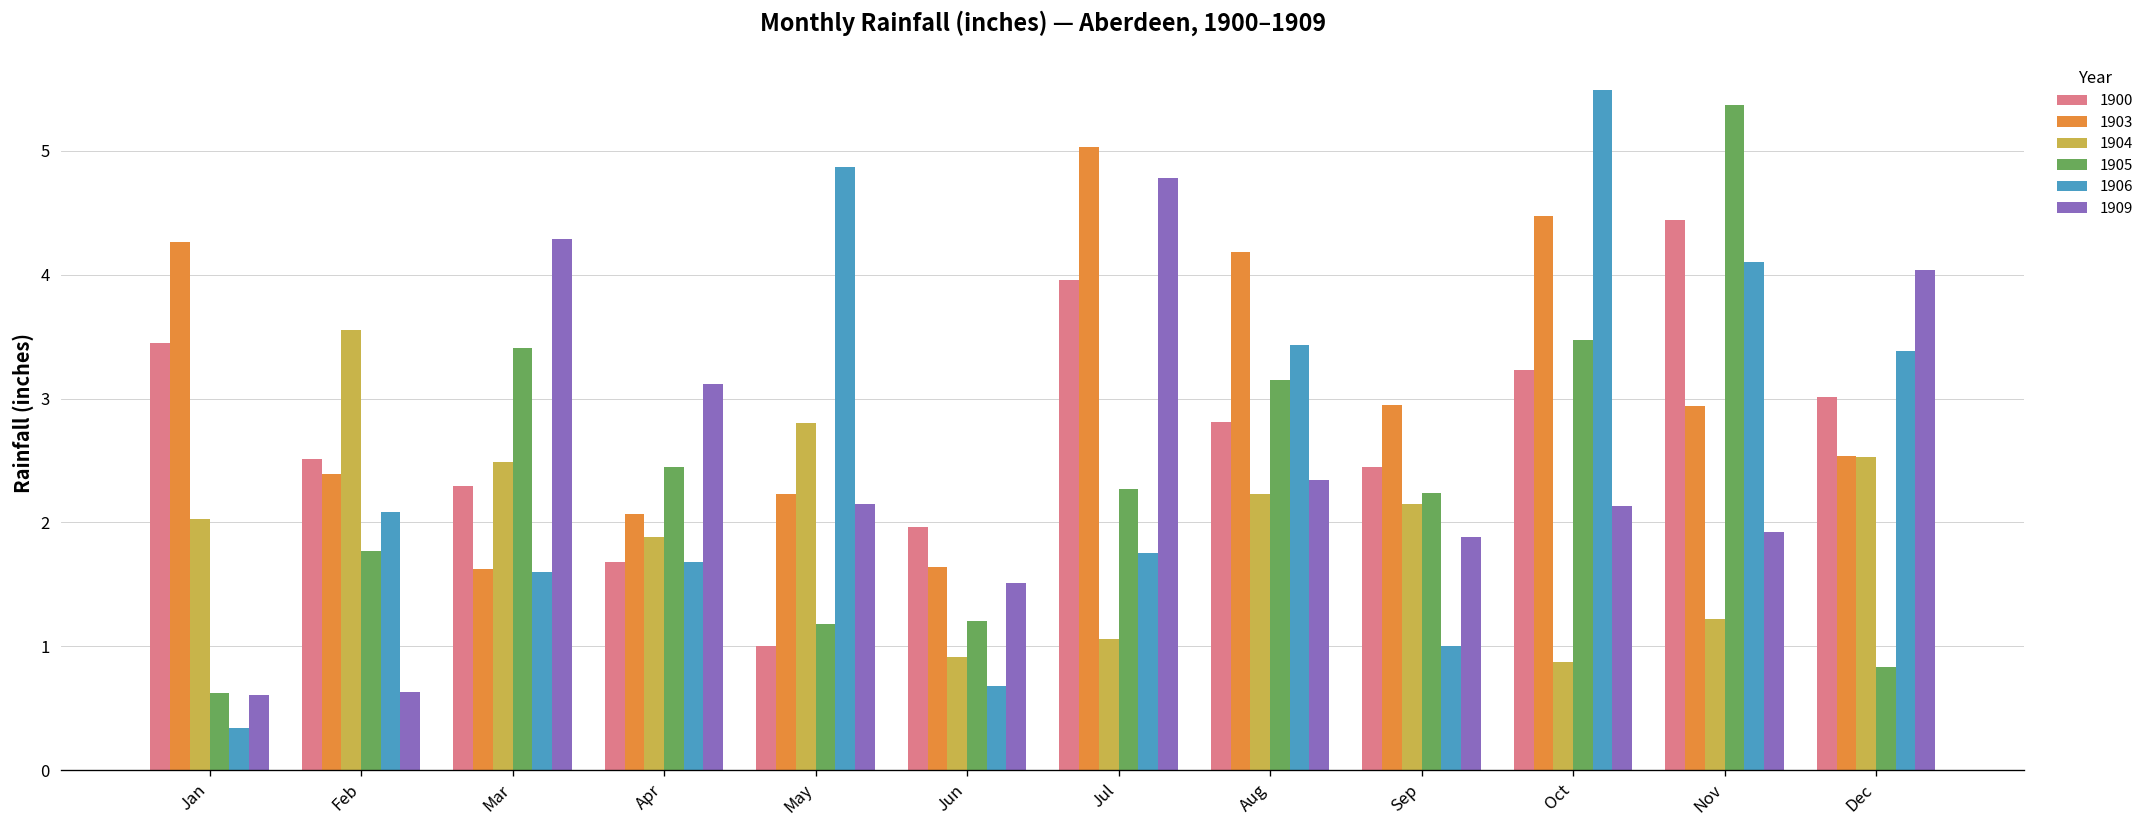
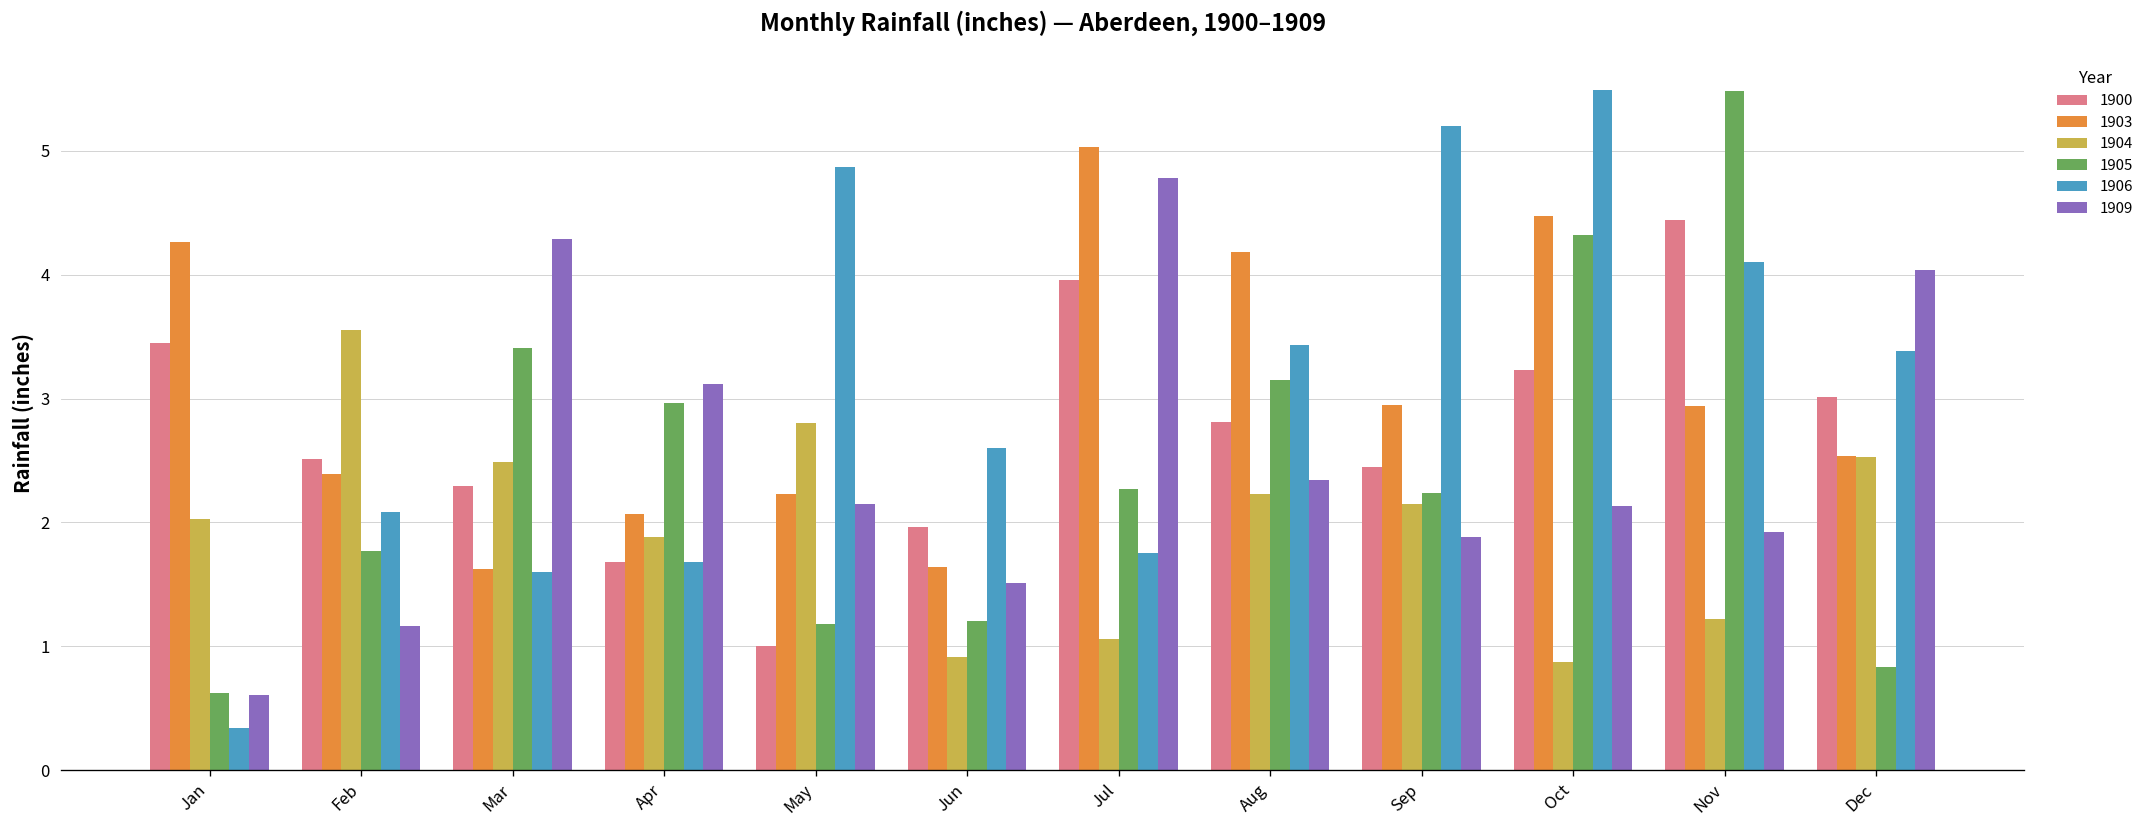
  {
    "1900": {
      "Jan": 3.45,
      "Feb": 2.51,
      "Mar": 2.29,
      "Apr": 1.68,
      "May": 1.00,
      "Jun": 1.96,
      "Jul": 3.96,
      "Aug": 2.81,
      "Sep": 2.45,
      "Oct": 3.23,
      "Nov": 4.44,
      "Dec": 3.01
    },
    "1905": {
      "Jan": 0.62,
      "Feb": 1.77,
      "Mar": 3.41,
-     "Apr": 2.45,
+     "Apr": 2.96,
      "May": 1.18,
      "Jun": 1.20,
      "Jul": 2.27,
      "Aug": 3.15,
      "Sep": 2.24,
-     "Oct": 3.47,
-     "Nov": 5.37,
+     "Oct": 4.32,
+     "Nov": 5.48,
      "Dec": 0.83
    },
    "1906": {
      "Jan": 0.34,
      "Feb": 2.08,
      "Mar": 1.60,
      "Apr": 1.68,
      "May": 4.87,
-     "Jun": 0.68,
+     "Jun": 2.60,
      "Jul": 1.75,
      "Aug": 3.43,
-     "Sep": 1.0,
+     "Sep": 5.2,
      "Oct": 5.49,
      "Nov": 4.10,
      "Dec": 3.38
    },
    "1909": {
      "Jan": 0.61,
-     "Feb": 0.63,
+     "Feb": 1.16,
      "Mar": 4.29,
      "Apr": 3.12,
      "May": 2.15,
      "Jun": 1.51,
      "Jul": 4.78,
      "Aug": 2.34,
      "Sep": 1.88,
      "Oct": 2.13,
      "Nov": 1.92,
      "Dec": 4.04
    }
  }
